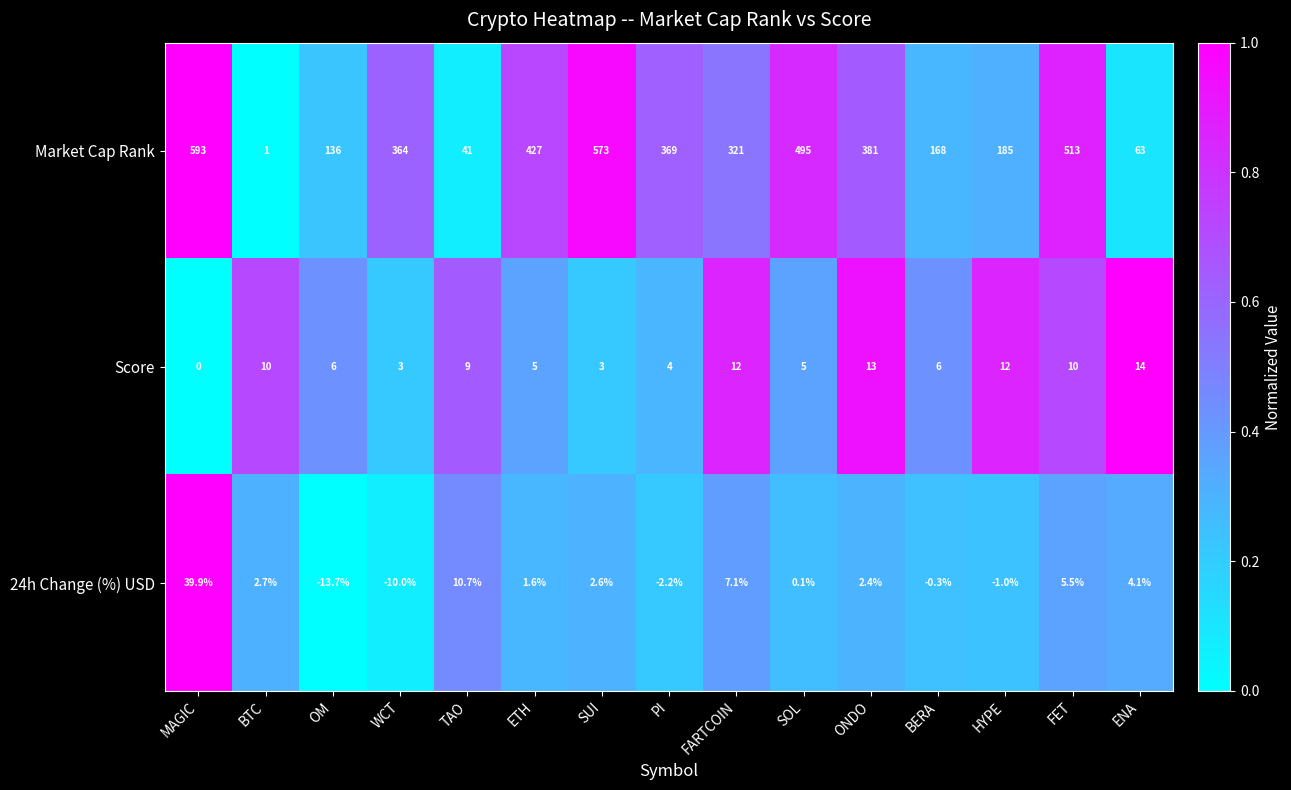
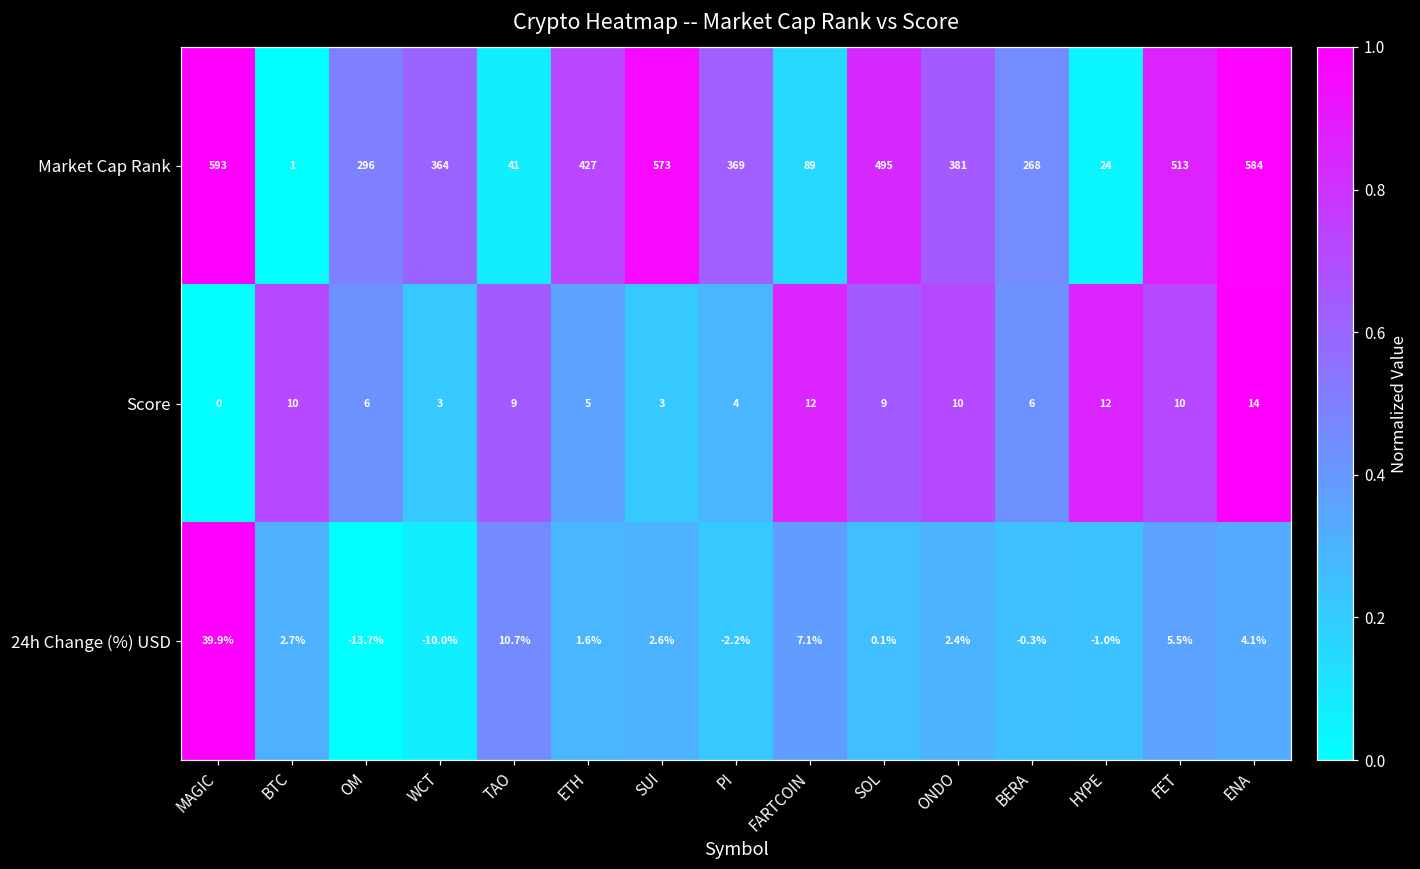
  {
    "Market Cap Rank": {
      "MAGIC": "593",
      "BTC": "1",
-     "OM": "136",
+     "OM": "296",
      "WCT": "364",
      "TAO": "41",
      "ETH": "427",
      "SUI": "573",
      "PI": "369",
-     "FARTCOIN": "321",
+     "FARTCOIN": "89",
      "SOL": "495",
      "ONDO": "381",
-     "BERA": "168",
-     "HYPE": "185",
+     "BERA": "268",
+     "HYPE": "24",
      "FET": "513",
-     "ENA": "63"
+     "ENA": "584"
    },
    "Score": {
      "MAGIC": "0",
      "BTC": "10",
      "OM": "6",
      "WCT": "3",
      "TAO": "9",
      "ETH": "5",
      "SUI": "3",
      "PI": "4",
      "FARTCOIN": "12",
-     "SOL": "5",
-     "ONDO": "13",
+     "SOL": "9",
+     "ONDO": "10",
      "BERA": "6",
      "HYPE": "12",
      "FET": "10",
      "ENA": "14"
    },
    "24h Change (%) USD": {
      "MAGIC": "39.9%",
      "BTC": "2.7%",
      "OM": "-13.7%",
      "WCT": "-10.0%",
      "TAO": "10.7%",
      "ETH": "1.6%",
      "SUI": "2.6%",
      "PI": "-2.2%",
      "FARTCOIN": "7.1%",
      "SOL": "0.1%",
      "ONDO": "2.4%",
      "BERA": "-0.3%",
      "HYPE": "-1.0%",
      "FET": "5.5%",
      "ENA": "4.1%"
    }
  }
